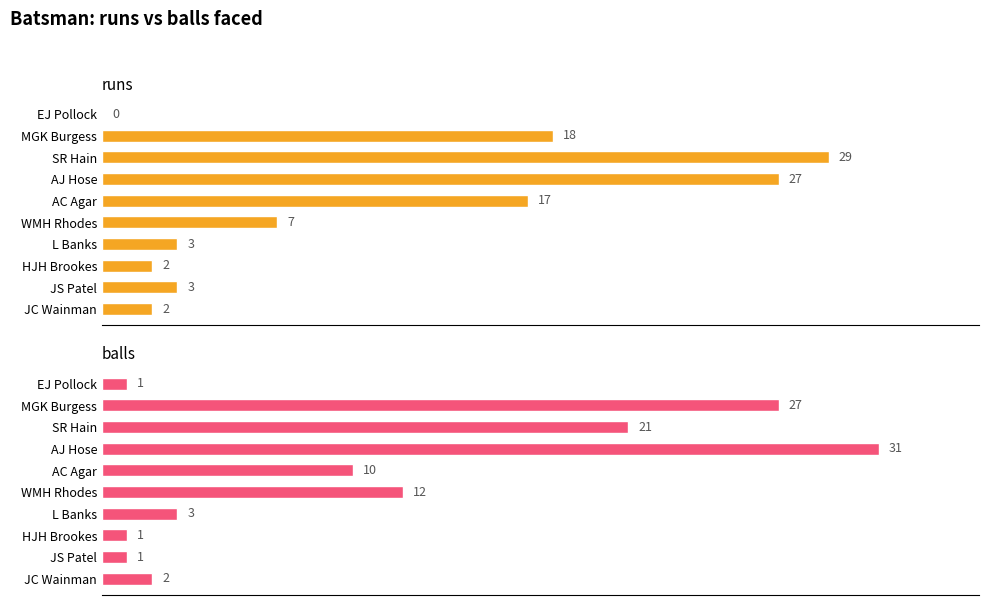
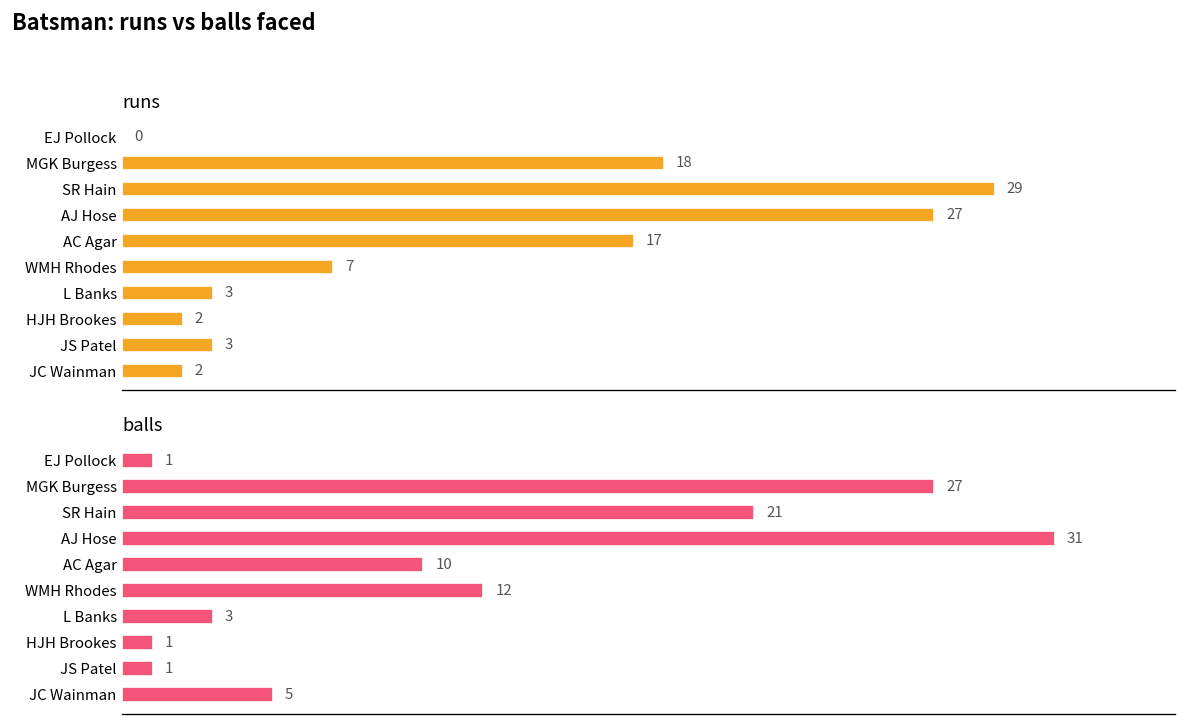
  {
    "runs": {
      "EJ Pollock": 0,
      "MGK Burgess": 18,
      "SR Hain": 29,
      "AJ Hose": 27,
      "AC Agar": 17,
      "WMH Rhodes": 7,
      "L Banks": 3,
      "HJH Brookes": 2,
      "JS Patel": 3,
      "JC Wainman": 2
    },
    "balls": {
      "EJ Pollock": 1,
      "MGK Burgess": 27,
      "SR Hain": 21,
      "AJ Hose": 31,
      "AC Agar": 10,
      "WMH Rhodes": 12,
      "L Banks": 3,
      "HJH Brookes": 1,
      "JS Patel": 1,
-     "JC Wainman": 2
+     "JC Wainman": 5
    }
  }
